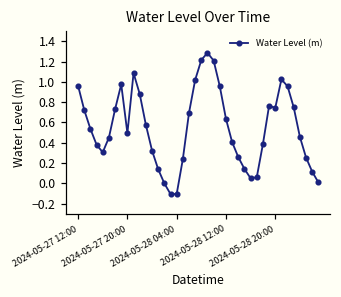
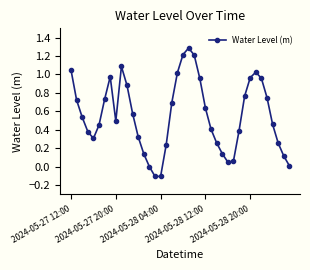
  {
-   "2024-05-27 12:00": 0.96,
+   "2024-05-27 12:00": 1.05,
    "2024-05-27 20:00": 0.5,
    "2024-05-28 04:00": -0.1,
    "2024-05-28 12:00": 0.6,
-   "2024-05-28 20:00": 0.7
+   "2024-05-28 20:00": 1.0
  }
